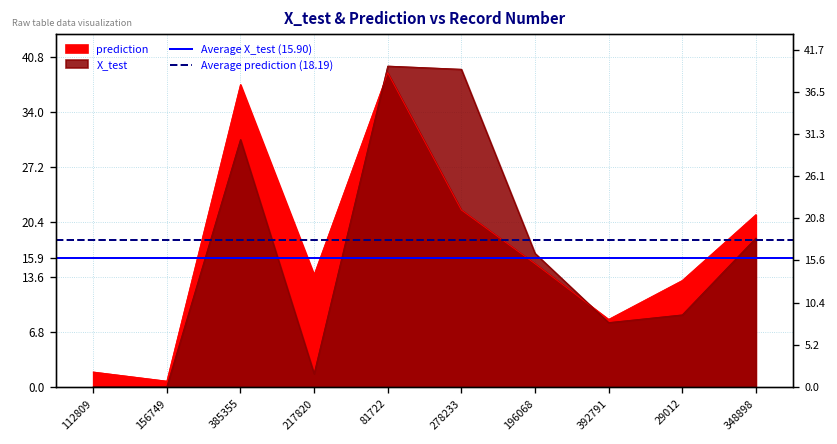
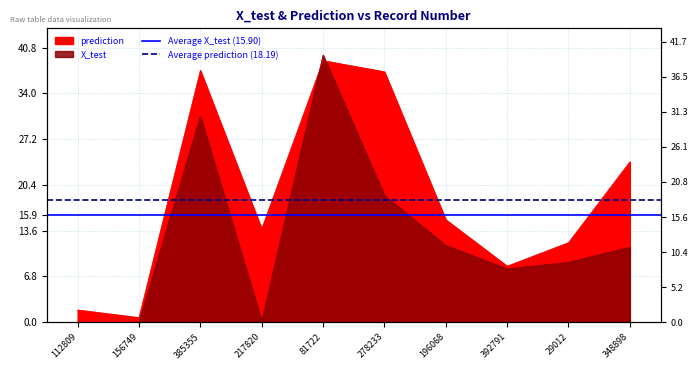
  {
    "prediction": {
      "112809": 2,
      "156749": 1,
      "385355": 37,
      "217820": 14,
      "81722": 39,
-     "278233": 22,
+     "278233": 37,
      "196068": 15,
      "392791": 8,
-     "29012": 13,
-     "348898": 21
+     "29012": 12,
+     "348898": 24
    },
    "X_test": {
      "112809": 0,
      "156749": 0,
      "385355": 31,
-     "217820": 2,
+     "217820": 0,
      "81722": 40,
-     "278233": 39,
-     "196068": 17,
+     "278233": 19,
+     "196068": 11,
      "392791": 8,
      "29012": 9,
-     "348898": 18
+     "348898": 11
    }
  }
